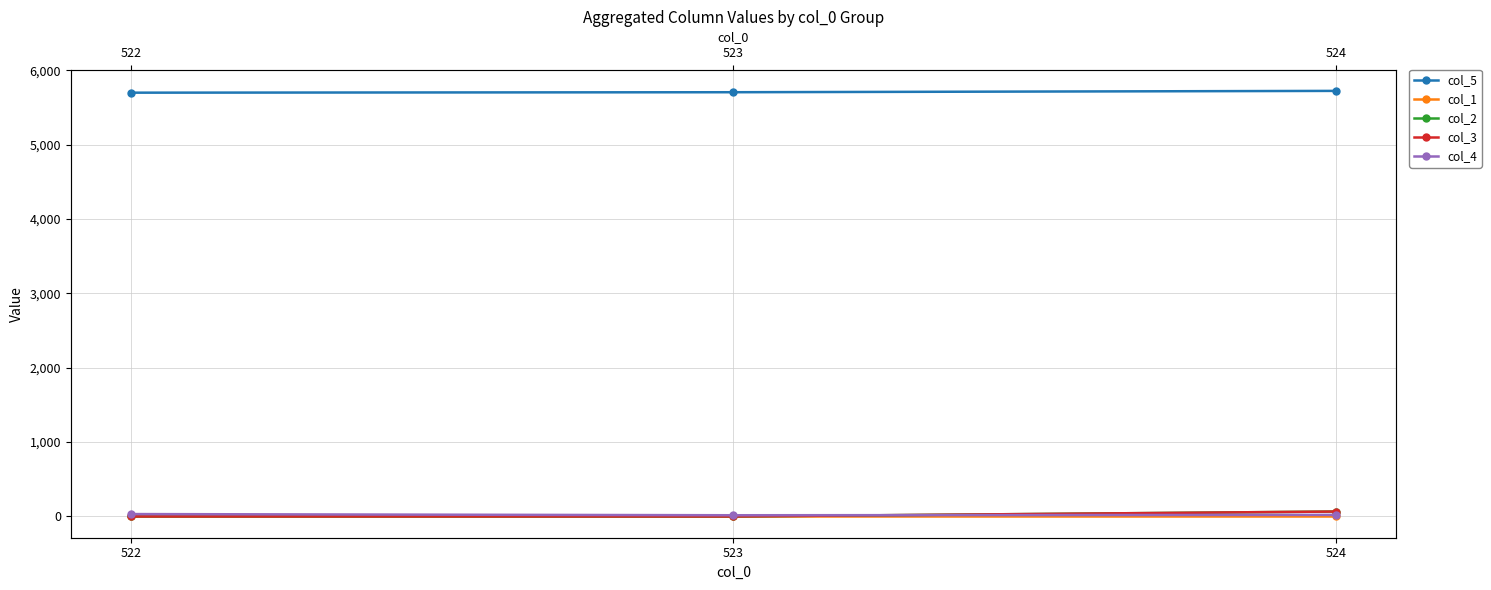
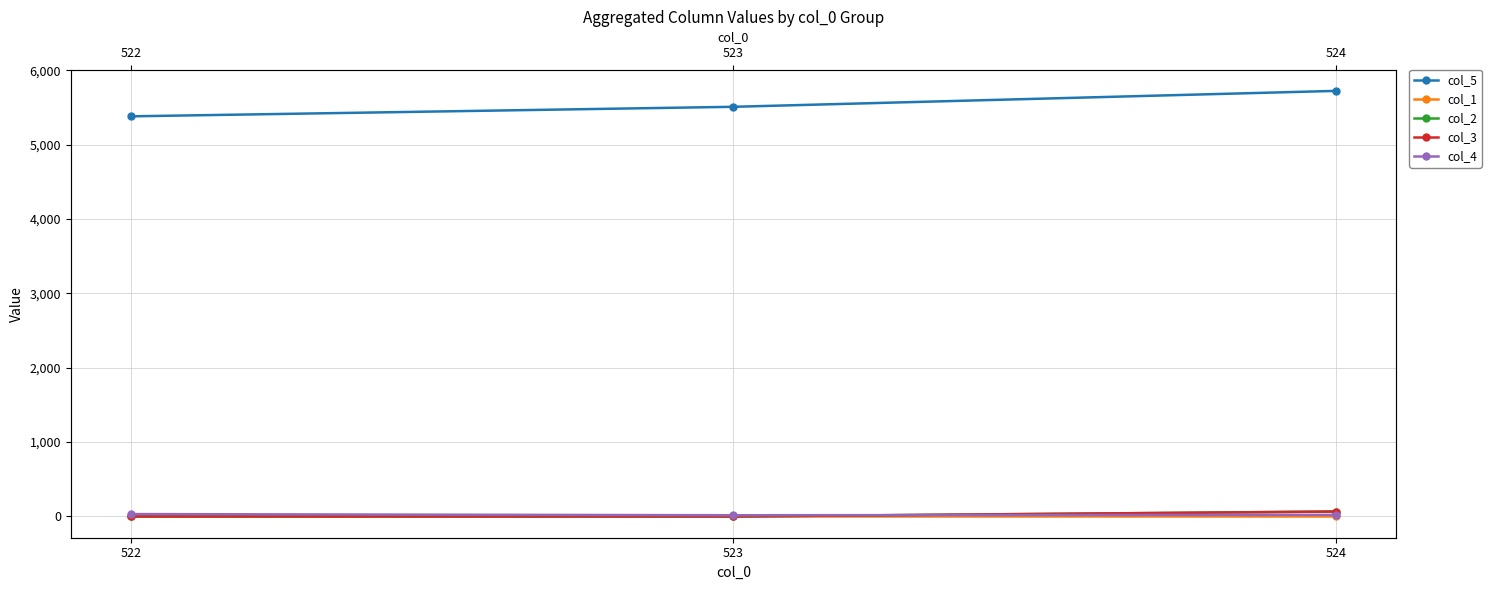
  {
    "col_5": {
-     "522": "5,700",
-     "523": "5,700",
+     "522": "5,400",
+     "523": "5,500",
      "524": "5,700"
    },
    "col_3": {
      "524": "100"
    }
  }
